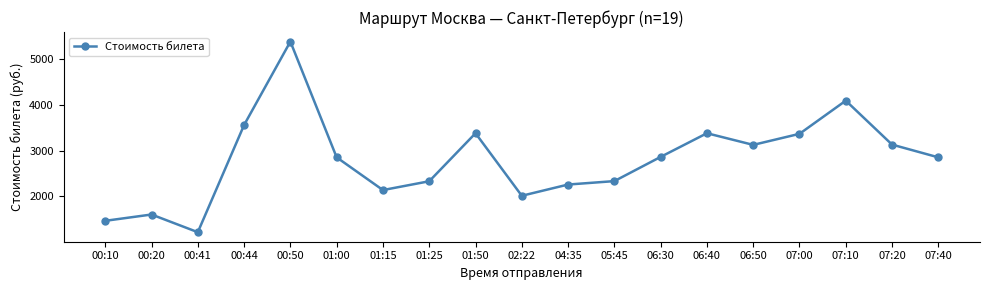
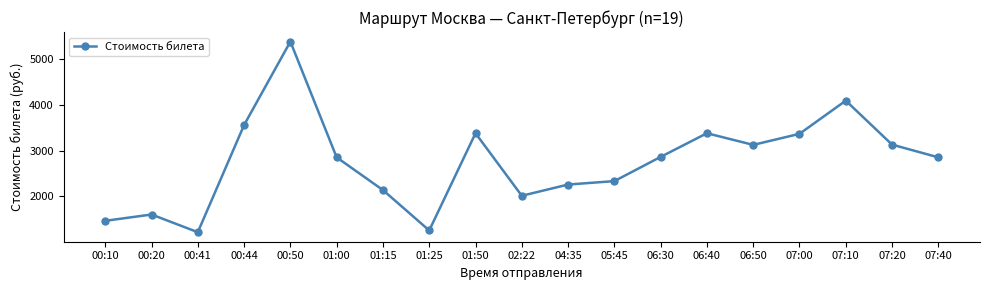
  {
    "00:10": 1500,
    "00:20": 1600,
    "00:41": 1200,
    "00:44": 3600,
    "00:50": 5400,
    "01:00": 2900,
    "01:15": 2100,
-   "01:25": 2300,
+   "01:25": 1300,
    "01:50": 3400,
    "02:22": 2000,
    "04:35": 2300,
    "05:45": 2300,
    "06:30": 2900,
    "06:40": 3400,
    "06:50": 3100,
    "07:00": 3400,
    "07:10": 4100,
    "07:20": 3100,
    "07:40": 2900
  }
